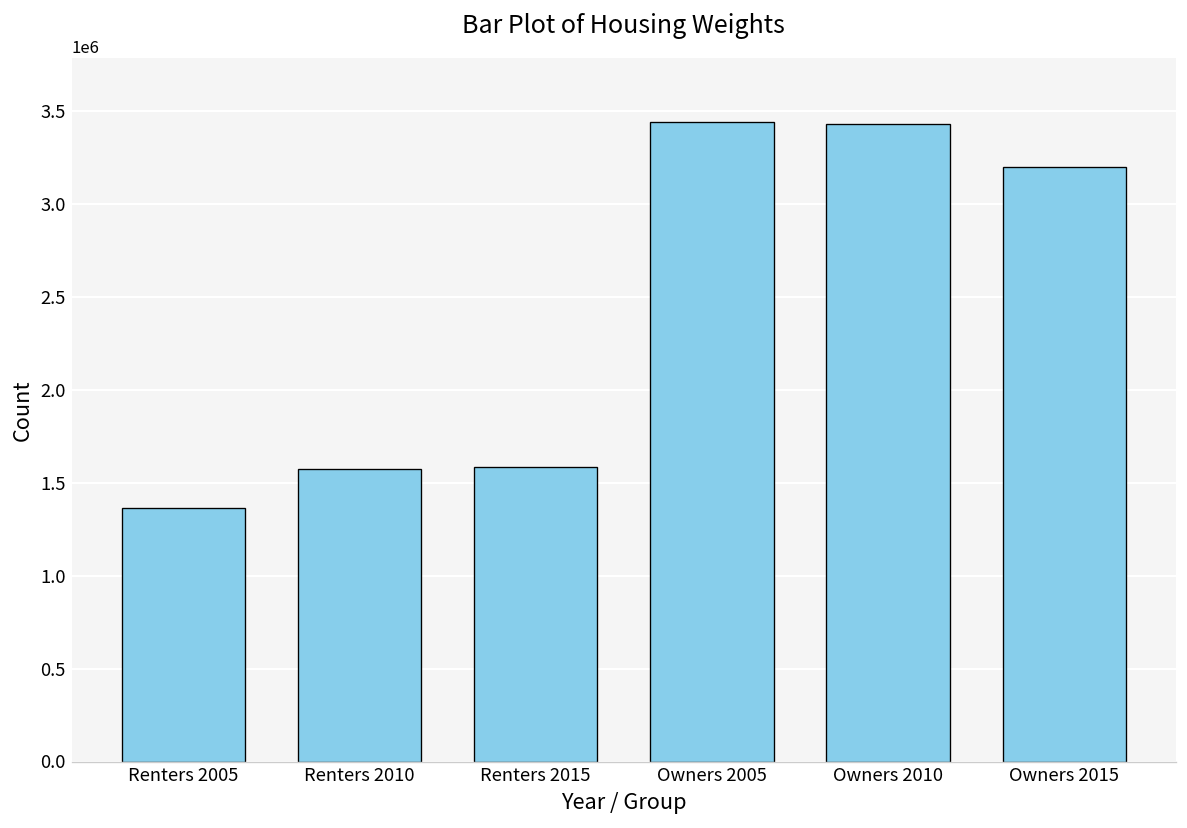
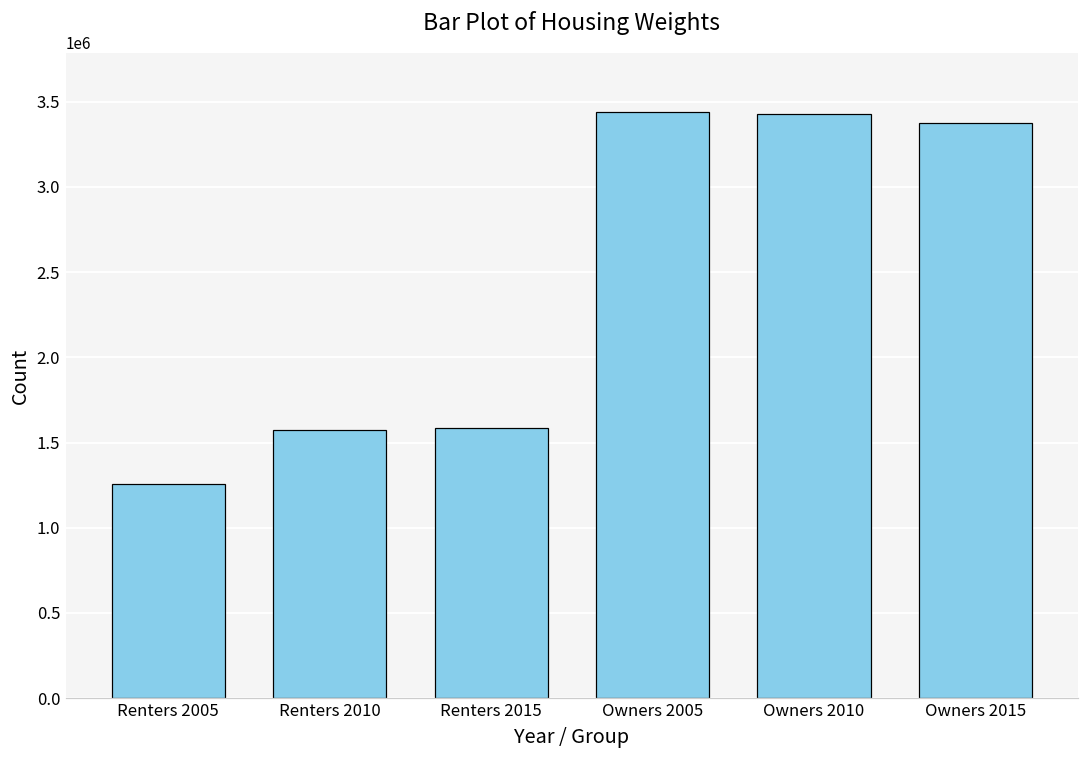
  {
-   "Renters 2005": 1360000,
+   "Renters 2005": 1260000,
    "Renters 2010": 1570000,
    "Renters 2015": 1580000,
    "Owners 2005": 3440000,
    "Owners 2010": 3430000,
-   "Owners 2015": 3200000
+   "Owners 2015": 3370000
  }
